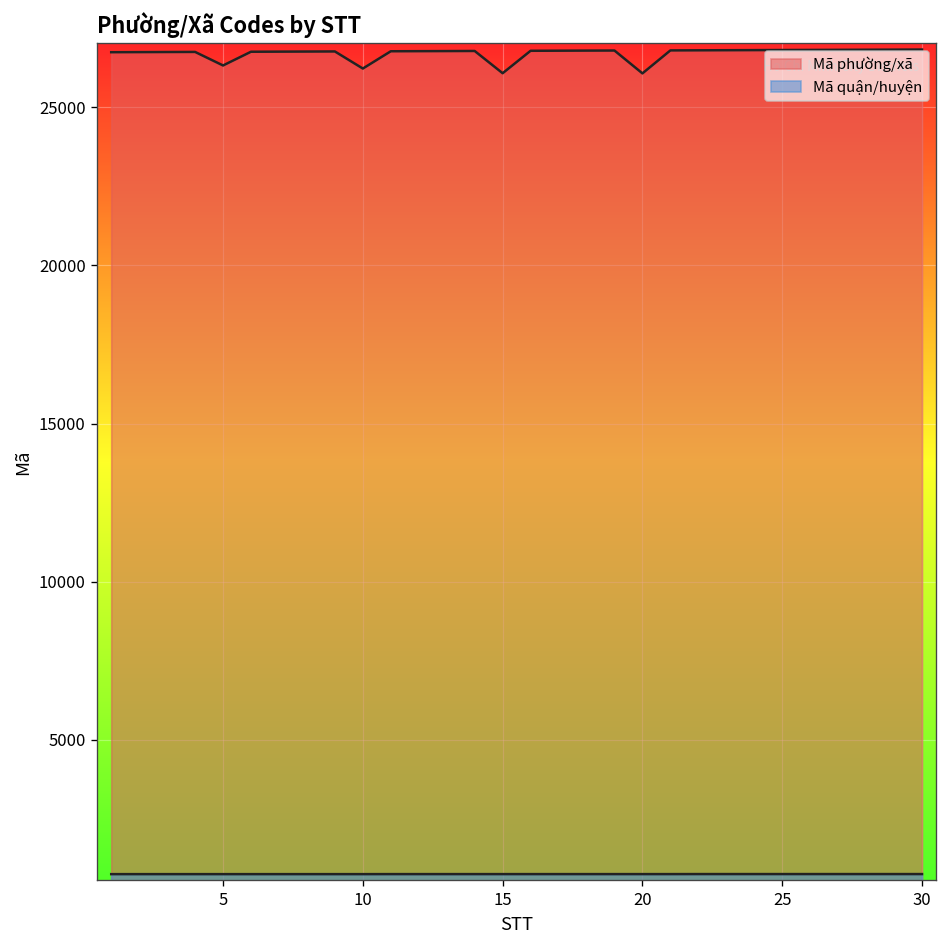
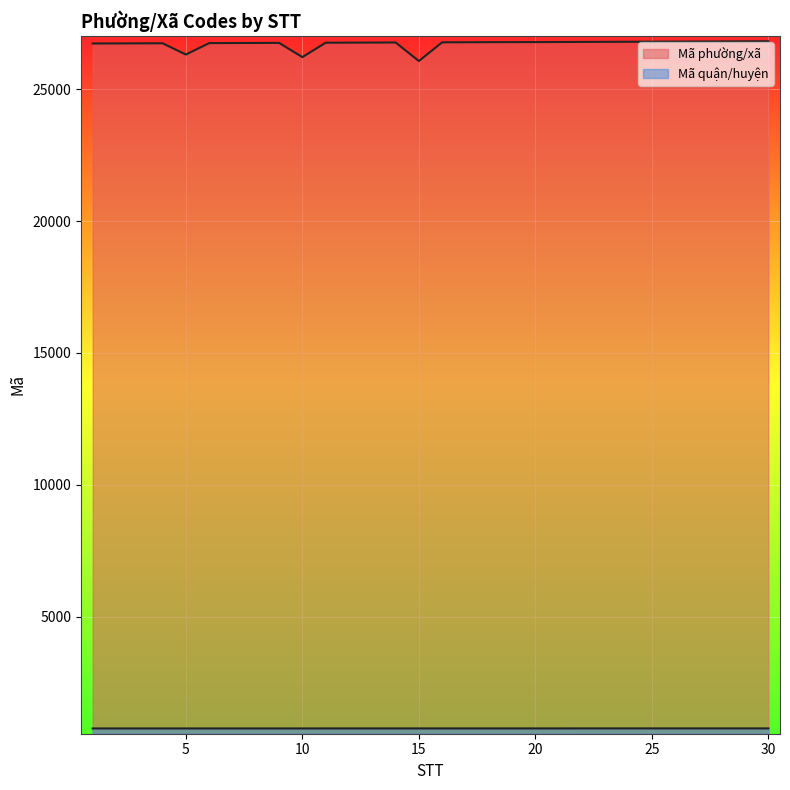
  {
    "Mã phường/xã": {
      "5": 26300,
      "10": 26200,
      "15": 26100,
-     "20": 26100,
+     "20": 26800,
      "25": 26800,
      "30": 26800
    },
    "Mã quận/huyện": {
      "5": 800,
      "10": 800,
      "15": 800,
      "20": 800,
      "25": 800,
      "30": 800
    }
  }
